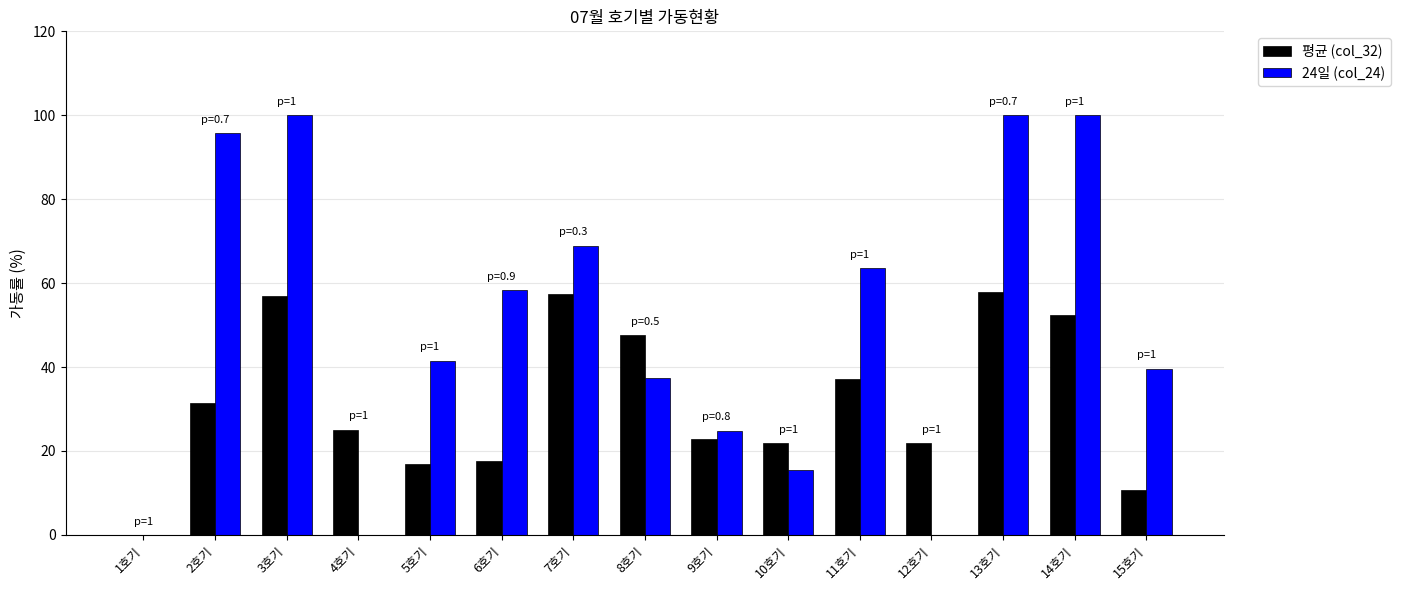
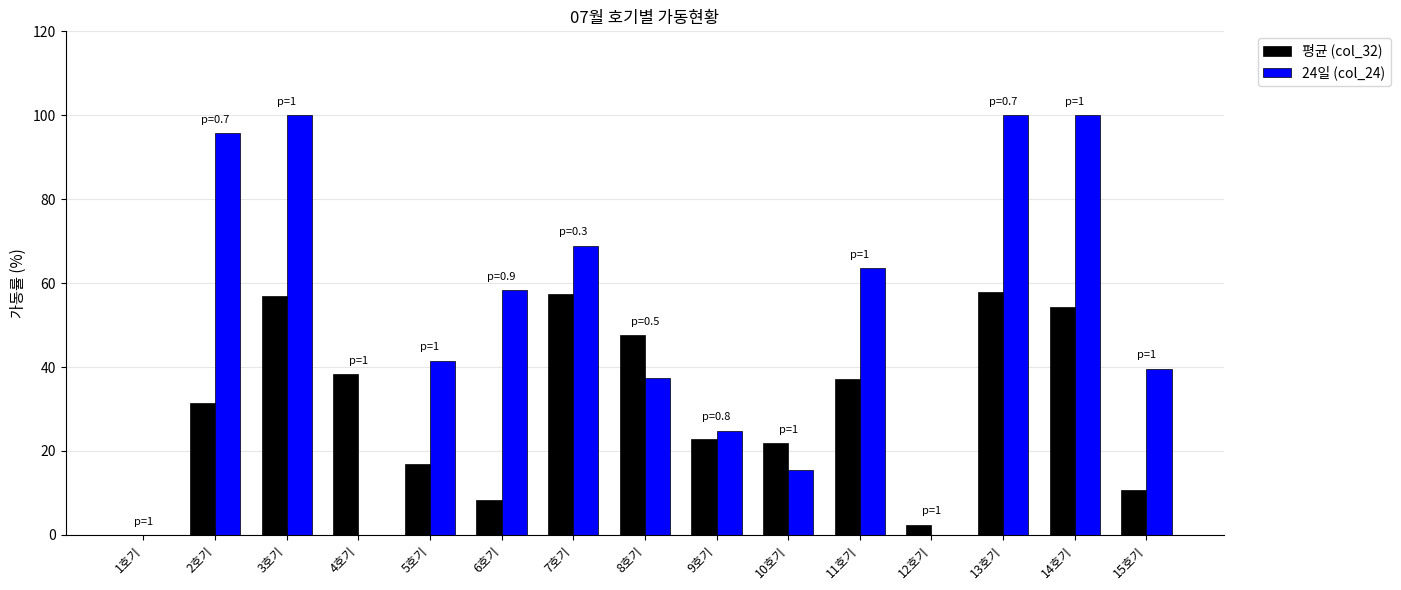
  {
    "평균 (col_32)": {
      "2호기": 31,
      "3호기": 57,
-     "4호기": 25,
+     "4호기": 38,
      "5호기": 17,
-     "6호기": 18,
+     "6호기": 8,
      "7호기": 57,
      "9호기": 23,
      "11호기": 37,
-     "12호기": 22,
+     "12호기": 2,
      "13호기": 58,
-     "14호기": 52,
+     "14호기": 54,
      "15호기": 11
    },
    "24일 (col_24)": {
      "4호기": 0,
      "8호기": 38,
      "10호기": 16,
      "12호기": 0
    }
  }
